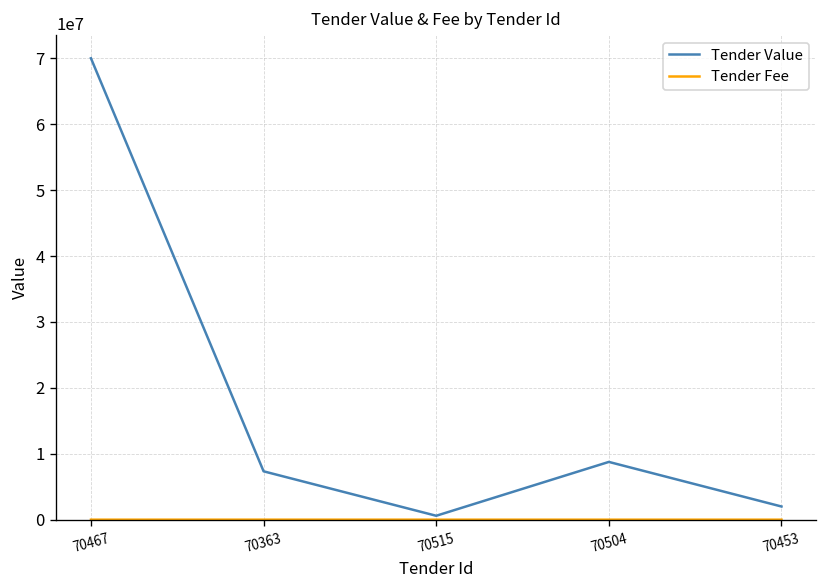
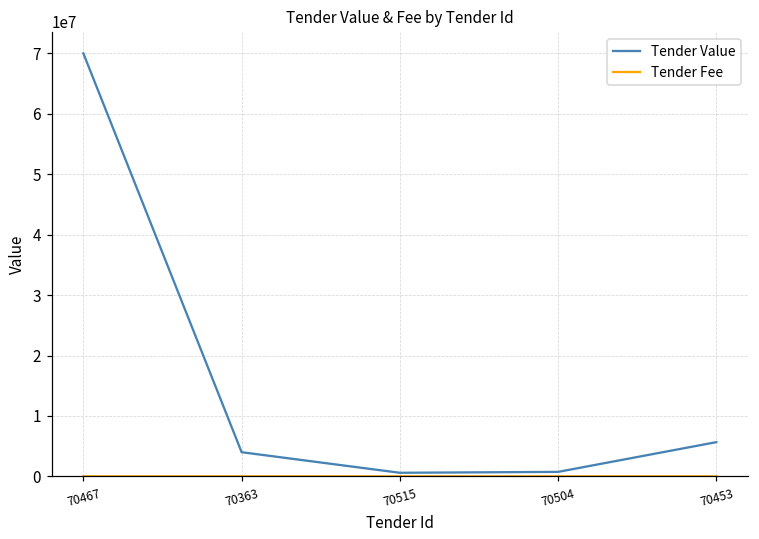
  {
    "Tender Value": {
      "70467": 70000000,
-     "70363": 7000000,
+     "70363": 4000000,
      "70515": 1000000,
-     "70504": 9000000,
-     "70453": 2000000
+     "70504": 1000000,
+     "70453": 6000000
    },
    "Tender Fee": {
      "70467": 0,
      "70363": 0,
      "70515": 0,
      "70504": 0,
      "70453": 0
    }
  }
